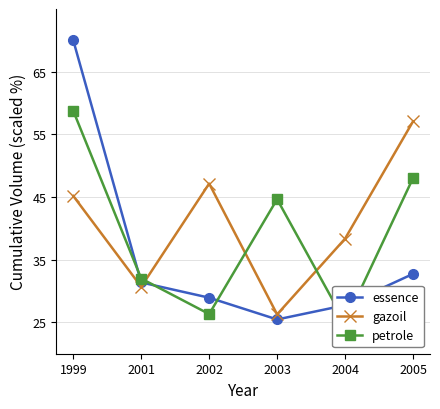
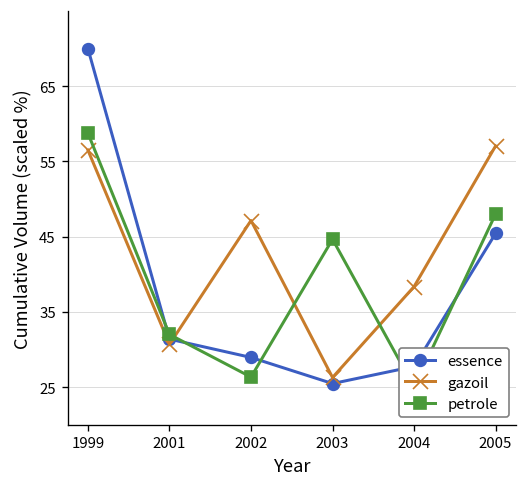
  {
    "essence": {
      "1999": 70,
      "2001": 31,
      "2002": 29,
      "2003": 25,
-     "2005": 33
+     "2005": 45
    },
    "gazoil": {
-     "1999": 45,
+     "1999": 57,
      "2001": 31,
      "2002": 47,
      "2003": 26,
      "2004": 38,
      "2005": 57
    },
    "petrole": {
      "1999": 59,
      "2001": 32,
      "2002": 26,
      "2003": 45,
      "2005": 48
    }
  }
